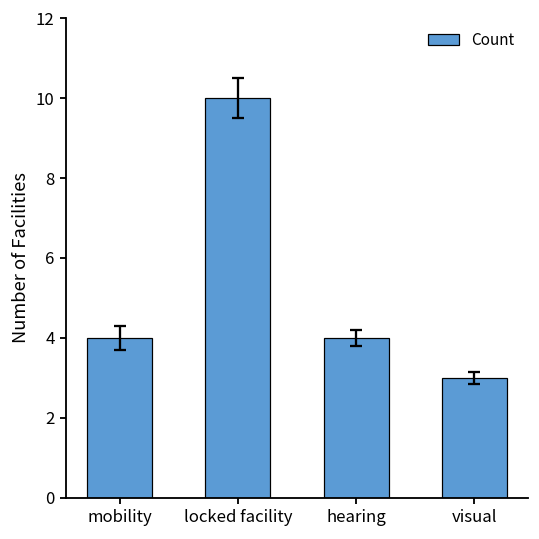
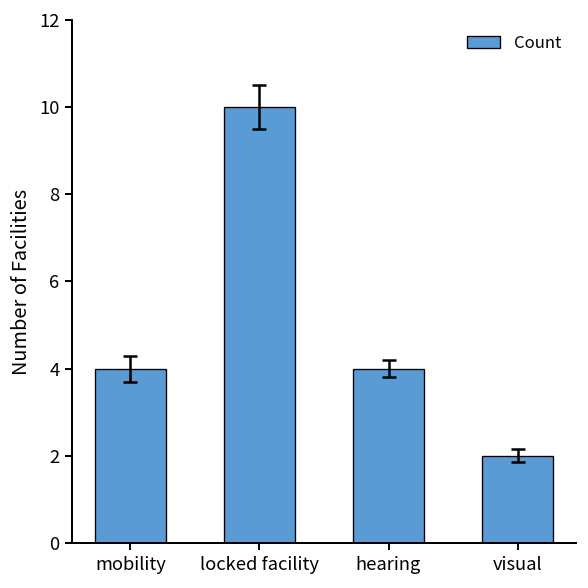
  {
    "Count": {
      "mobility": 4,
      "locked facility": 10,
      "hearing": 4,
-     "visual": 3
+     "visual": 2
    }
  }
